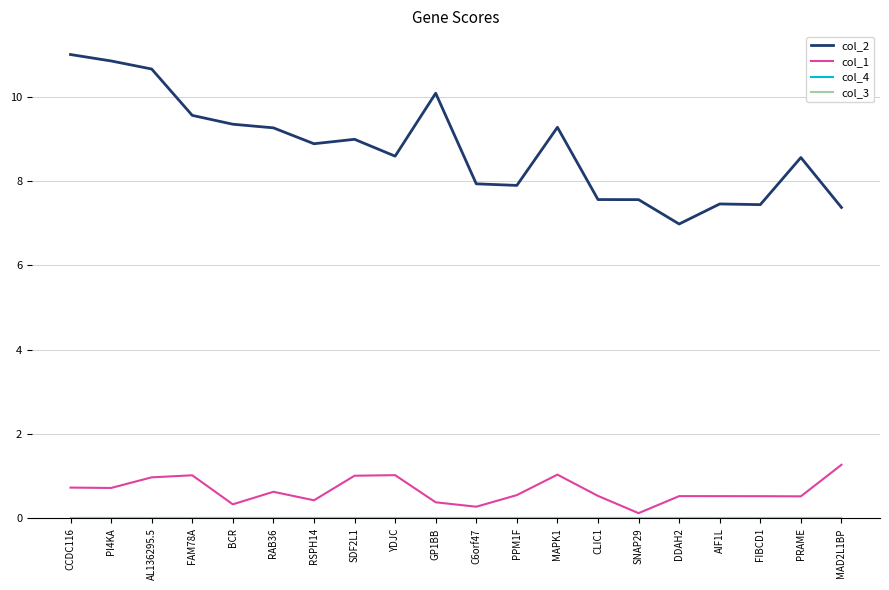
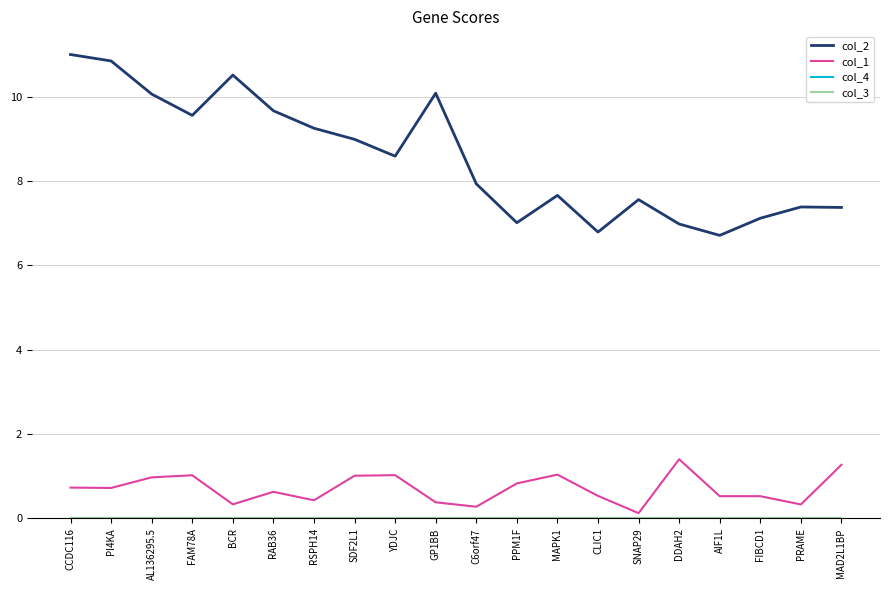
  {
    "col_2": {
      "CCDC116": 11.0,
      "PI4KA": 10.9,
-     "AL136295.5": 10.7,
+     "AL136295.5": 10.1,
      "FAM78A": 9.6,
-     "BCR": 9.4,
-     "RAB36": 9.3,
-     "RSPH14": 8.9,
+     "BCR": 10.5,
+     "RAB36": 9.7,
+     "RSPH14": 9.3,
      "SDF2L1": 9.0,
      "YDJC": 8.6,
      "GP1BB": 10.1,
      "C6orf47": 7.9,
-     "PPM1F": 7.9,
-     "MAPK1": 9.3,
-     "CLIC1": 7.6,
+     "PPM1F": 7.0,
+     "MAPK1": 7.7,
+     "CLIC1": 6.8,
      "SNAP29": 7.6,
      "DDAH2": 7.0,
-     "AIF1L": 7.5,
-     "FIBCD1": 7.4,
-     "PRAME": 8.6,
+     "AIF1L": 6.7,
+     "FIBCD1": 7.1,
+     "PRAME": 7.4,
      "MAD2L1BP": 7.4
    },
    "col_1": {
      "CCDC116": 0.7,
      "PI4KA": 0.7,
      "AL136295.5": 1.0,
      "FAM78A": 1.0,
      "BCR": 0.3,
      "RAB36": 0.6,
      "RSPH14": 0.4,
      "SDF2L1": 1.0,
      "YDJC": 1.0,
      "GP1BB": 0.4,
      "C6orf47": 0.3,
-     "PPM1F": 0.6,
+     "PPM1F": 0.8,
      "MAPK1": 1.0,
      "CLIC1": 0.5,
      "SNAP29": 0.1,
-     "DDAH2": 0.5,
+     "DDAH2": 1.4,
      "AIF1L": 0.5,
      "FIBCD1": 0.5,
-     "PRAME": 0.5,
+     "PRAME": 0.3,
      "MAD2L1BP": 1.3
    },
    "col_3": {
      "CCDC116": 0.0,
      "PI4KA": 0.0,
      "AL136295.5": 0.0,
      "FAM78A": 0.0,
      "BCR": 0.0,
      "RAB36": 0.0,
      "RSPH14": 0.0,
      "SDF2L1": 0.0,
      "YDJC": 0.0,
      "GP1BB": 0.0,
      "C6orf47": 0.0,
      "PPM1F": 0.0,
      "MAPK1": 0.0,
      "CLIC1": 0.0,
      "SNAP29": 0.0,
      "DDAH2": 0.0,
      "AIF1L": 0.0,
      "FIBCD1": 0.0,
      "PRAME": 0.0,
      "MAD2L1BP": 0.0
    }
  }
